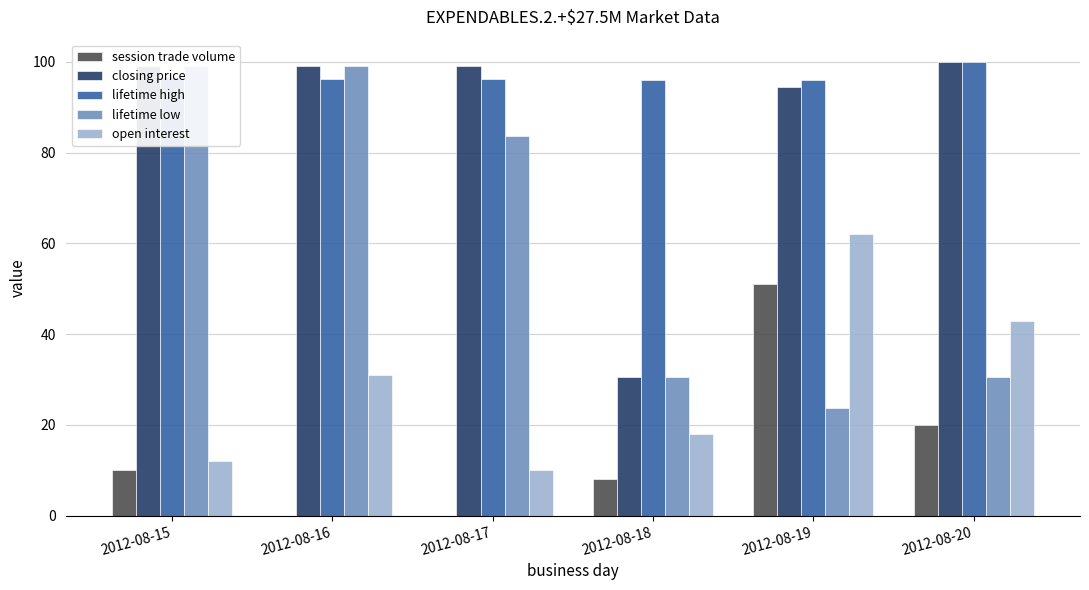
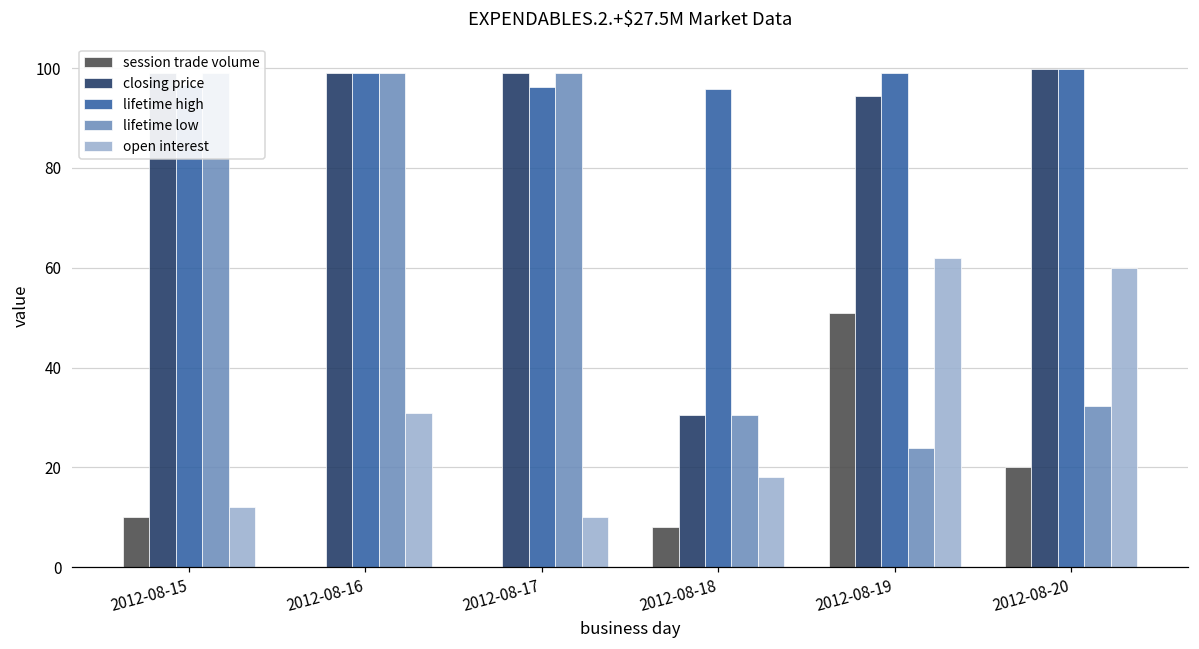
  {
    "lifetime high": {
-     "2012-08-16": 96,
+     "2012-08-16": 99,
      "2012-08-17": 96,
      "2012-08-18": 96,
-     "2012-08-19": 96,
+     "2012-08-19": 99,
      "2012-08-20": 100
    },
    "lifetime low": {
      "2012-08-16": 99,
-     "2012-08-17": 84,
+     "2012-08-17": 99,
      "2012-08-18": 31,
      "2012-08-19": 24,
-     "2012-08-20": 31
+     "2012-08-20": 32
    },
    "open interest": {
      "2012-08-15": 12,
      "2012-08-16": 31,
      "2012-08-17": 10,
      "2012-08-18": 18,
      "2012-08-19": 62,
-     "2012-08-20": 43
+     "2012-08-20": 60
    }
  }
